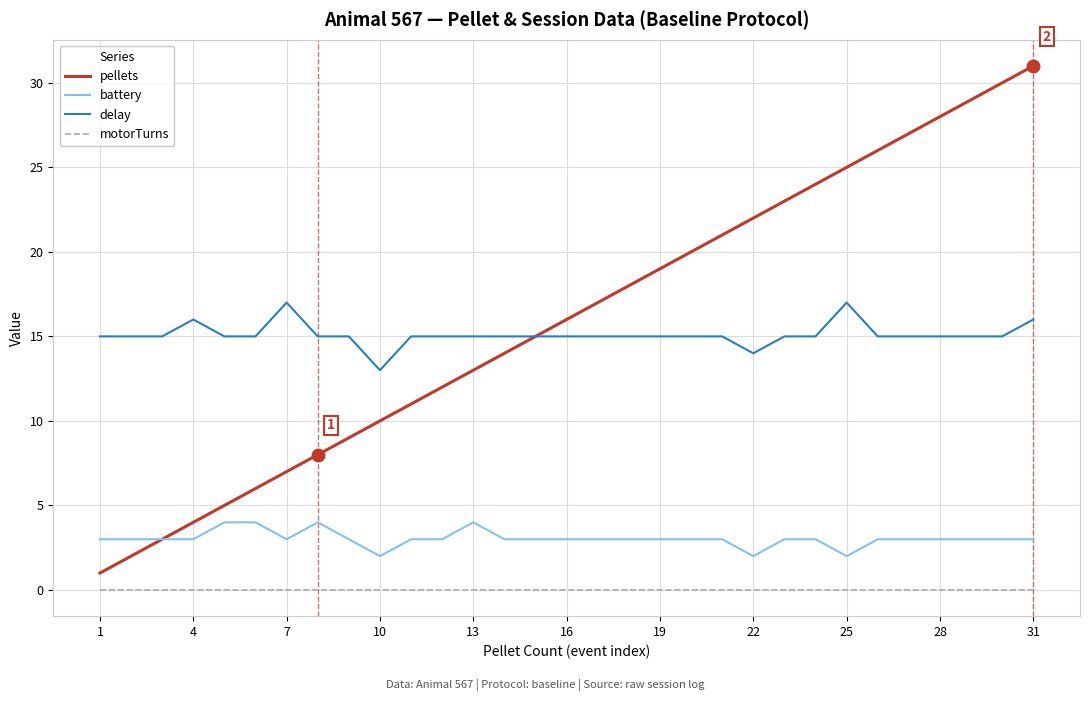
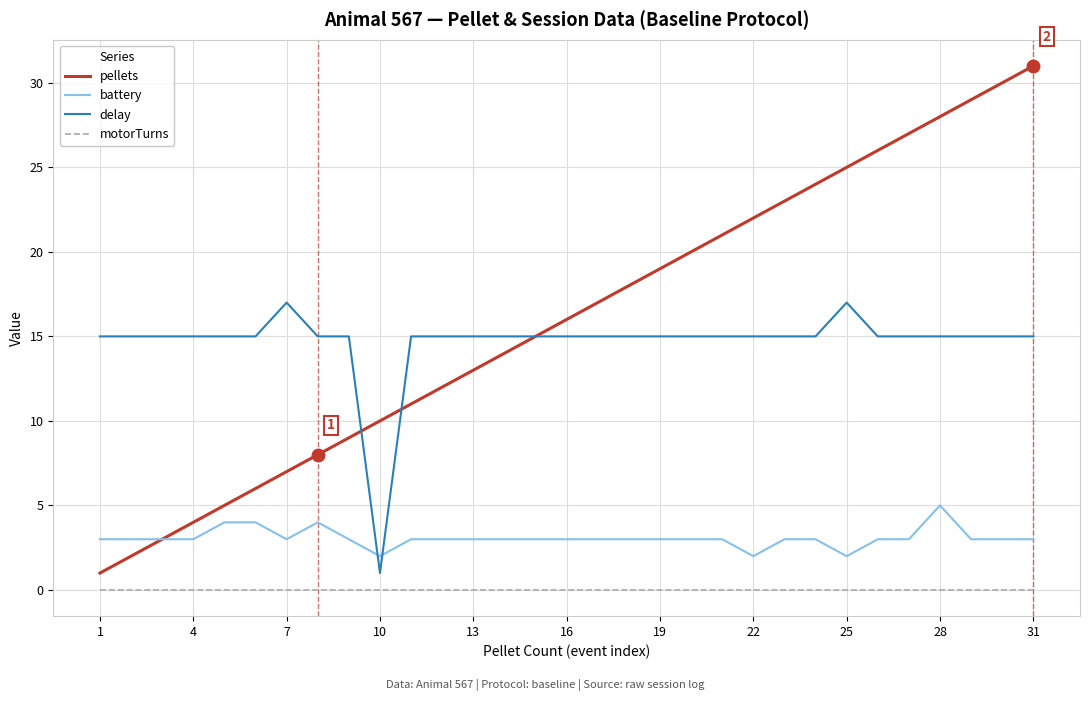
  {
    "battery": {
      "1": 3,
      "4": 3,
      "7": 3,
      "10": 2,
-     "13": 4,
+     "13": 3,
      "16": 3,
      "19": 3,
      "22": 2,
      "25": 2,
-     "28": 3,
+     "28": 5,
      "31": 3
    },
    "delay": {
      "1": 15,
-     "4": 16,
+     "4": 15,
      "7": 17,
-     "10": 13,
+     "10": 1,
      "13": 15,
      "16": 15,
      "19": 15,
-     "22": 14,
+     "22": 15,
      "25": 17,
      "28": 15,
-     "31": 16
+     "31": 15
    },
    "motorTurns": {
      "1": 0,
      "4": 0,
      "7": 0,
      "10": 0,
      "13": 0,
      "16": 0,
      "19": 0,
      "22": 0,
      "25": 0,
      "28": 0,
      "31": 0
    }
  }
